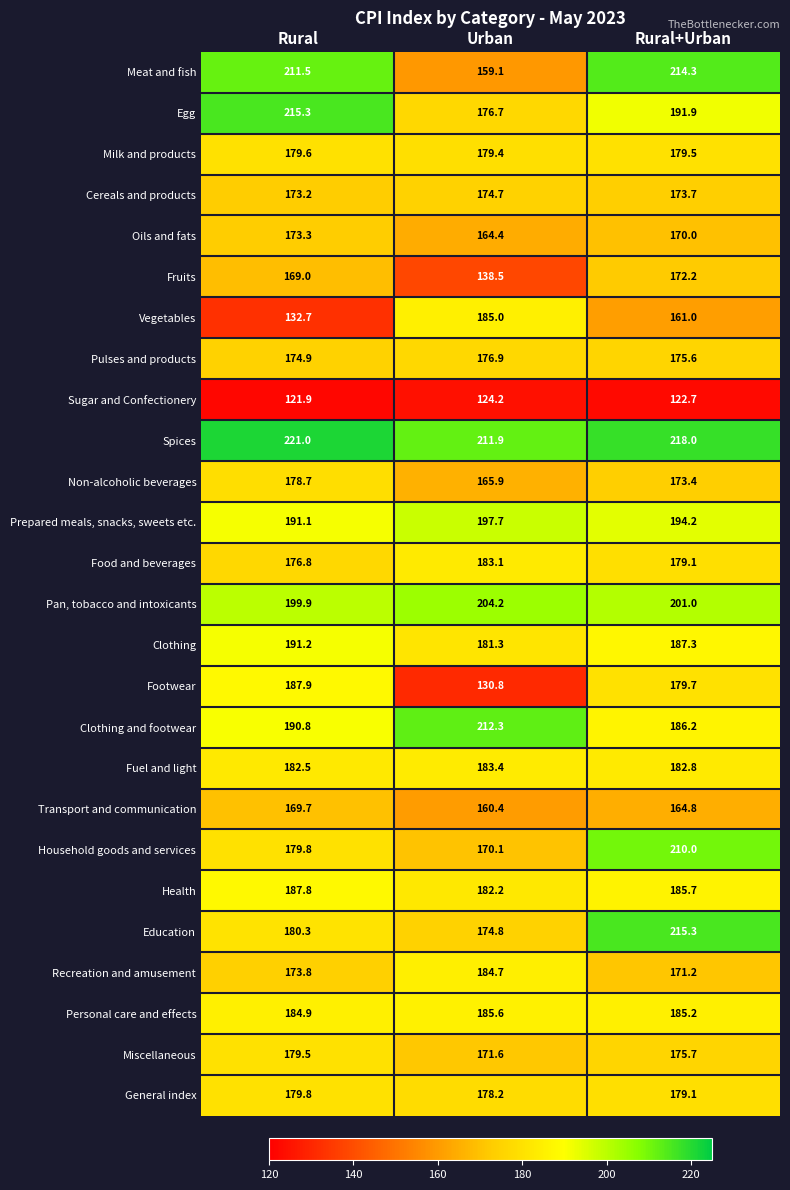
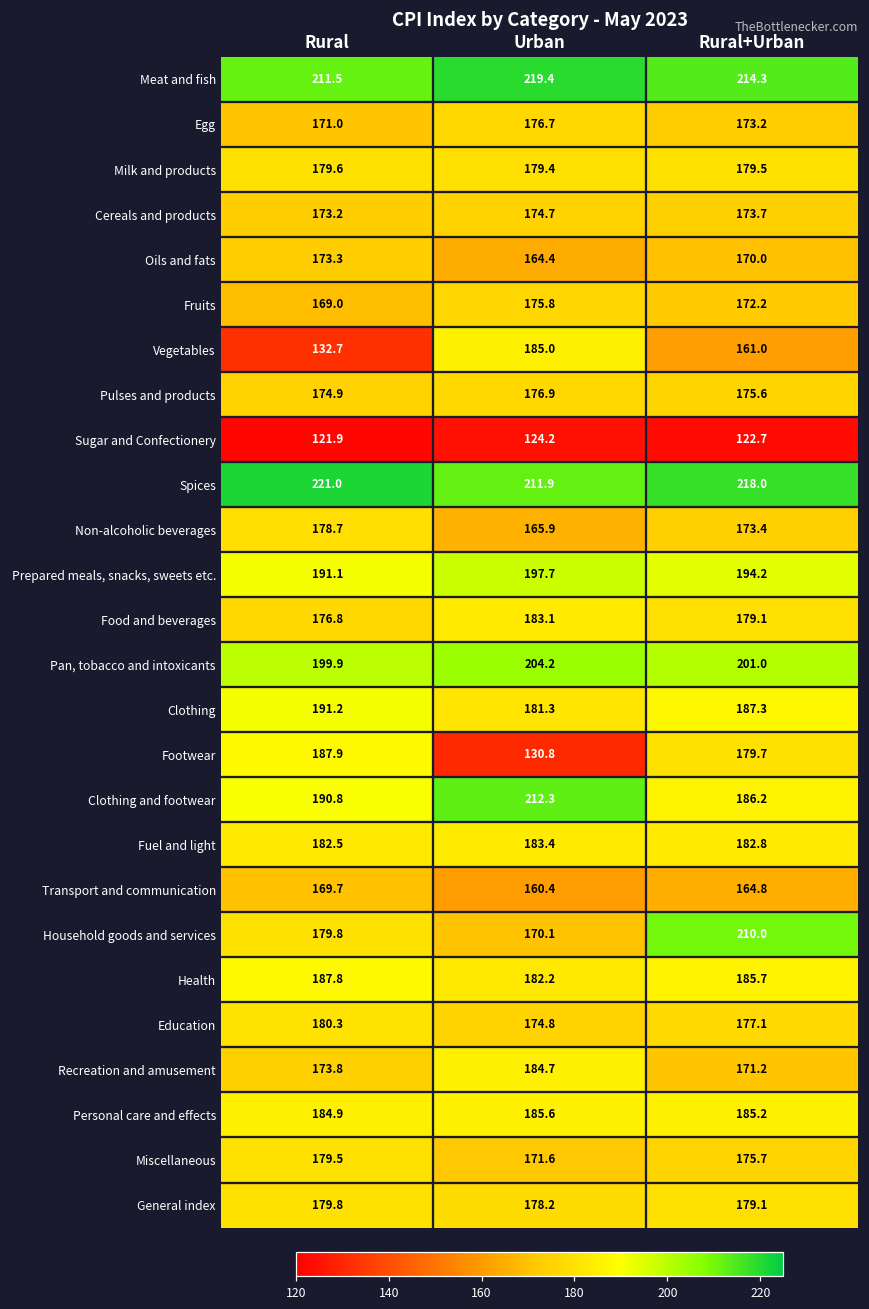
  {
    "Meat and fish": {
      "Rural": 211.5,
-     "Urban": 159.1,
+     "Urban": 219.4,
      "Rural+Urban": 214.3
    },
    "Egg": {
-     "Rural": 215.3,
+     "Rural": 171.0,
      "Urban": 176.7,
-     "Rural+Urban": 191.9
+     "Rural+Urban": 173.2
    },
    "Milk and products": {
      "Rural": 179.6,
      "Urban": 179.4,
      "Rural+Urban": 179.5
    },
    "Cereals and products": {
      "Rural": 173.2,
      "Urban": 174.7,
      "Rural+Urban": 173.7
    },
    "Oils and fats": {
      "Rural": 173.3,
      "Urban": 164.4,
      "Rural+Urban": 170.0
    },
    "Fruits": {
      "Rural": 169.0,
-     "Urban": 138.5,
+     "Urban": 175.8,
      "Rural+Urban": 172.2
    },
    "Vegetables": {
      "Rural": 132.7,
      "Urban": 185.0,
      "Rural+Urban": 161.0
    },
    "Pulses and products": {
      "Rural": 174.9,
      "Urban": 176.9,
      "Rural+Urban": 175.6
    },
    "Sugar and Confectionery": {
      "Rural": 121.9,
      "Urban": 124.2,
      "Rural+Urban": 122.7
    },
    "Spices": {
      "Rural": 221.0,
      "Urban": 211.9,
      "Rural+Urban": 218.0
    },
    "Non-alcoholic beverages": {
      "Rural": 178.7,
      "Urban": 165.9,
      "Rural+Urban": 173.4
    },
    "Prepared meals, snacks, sweets etc.": {
      "Rural": 191.1,
      "Urban": 197.7,
      "Rural+Urban": 194.2
    },
    "Food and beverages": {
      "Rural": 176.8,
      "Urban": 183.1,
      "Rural+Urban": 179.1
    },
    "Pan, tobacco and intoxicants": {
      "Rural": 199.9,
      "Urban": 204.2,
      "Rural+Urban": 201.0
    },
    "Clothing": {
      "Rural": 191.2,
      "Urban": 181.3,
      "Rural+Urban": 187.3
    },
    "Footwear": {
      "Rural": 187.9,
      "Urban": 130.8,
      "Rural+Urban": 179.7
    },
    "Clothing and footwear": {
      "Rural": 190.8,
      "Urban": 212.3,
      "Rural+Urban": 186.2
    },
    "Fuel and light": {
      "Rural": 182.5,
      "Urban": 183.4,
      "Rural+Urban": 182.8
    },
    "Transport and communication": {
      "Rural": 169.7,
      "Urban": 160.4,
      "Rural+Urban": 164.8
    },
    "Household goods and services": {
      "Rural": 179.8,
      "Urban": 170.1,
      "Rural+Urban": 210.0
    },
    "Health": {
      "Rural": 187.8,
      "Urban": 182.2,
      "Rural+Urban": 185.7
    },
    "Education": {
      "Rural": 180.3,
      "Urban": 174.8,
-     "Rural+Urban": 215.3
+     "Rural+Urban": 177.1
    },
    "Recreation and amusement": {
      "Rural": 173.8,
      "Urban": 184.7,
      "Rural+Urban": 171.2
    },
    "Personal care and effects": {
      "Rural": 184.9,
      "Urban": 185.6,
      "Rural+Urban": 185.2
    },
    "Miscellaneous": {
      "Rural": 179.5,
      "Urban": 171.6,
      "Rural+Urban": 175.7
    },
    "General index": {
      "Rural": 179.8,
      "Urban": 178.2,
      "Rural+Urban": 179.1
    }
  }
